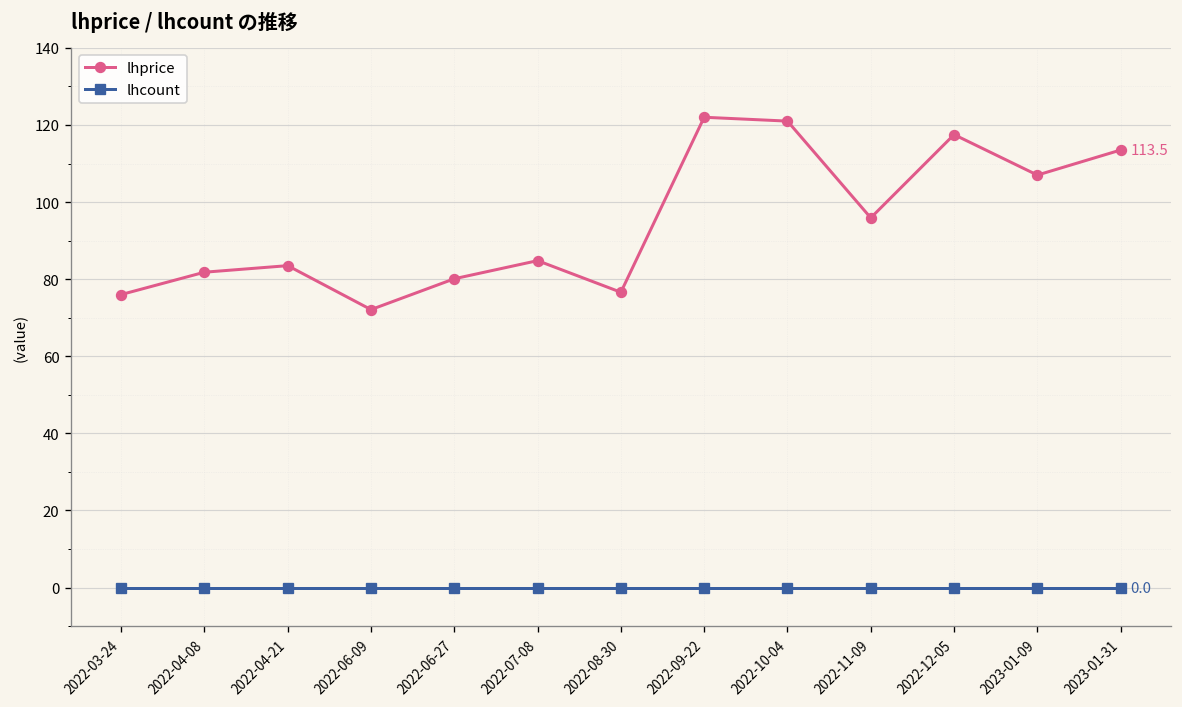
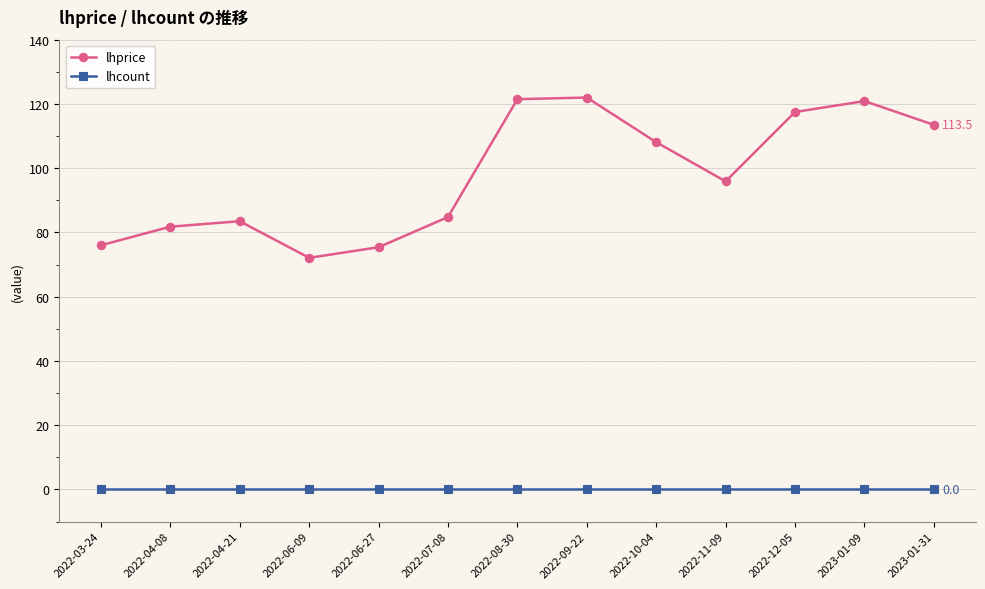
  {
    "lhprice": {
      "2022-03-24": 76,
      "2022-04-08": 82,
      "2022-04-21": 84,
      "2022-06-09": 72,
-     "2022-06-27": 80,
+     "2022-06-27": 75,
      "2022-07-08": 85,
-     "2022-08-30": 77,
+     "2022-08-30": 122,
      "2022-09-22": 122,
-     "2022-10-04": 121,
+     "2022-10-04": 108,
      "2022-11-09": 96,
      "2022-12-05": 118,
-     "2023-01-09": 107
+     "2023-01-09": 121
    },
    "lhcount": {
      "2023-01-31": 0.0
    }
  }
